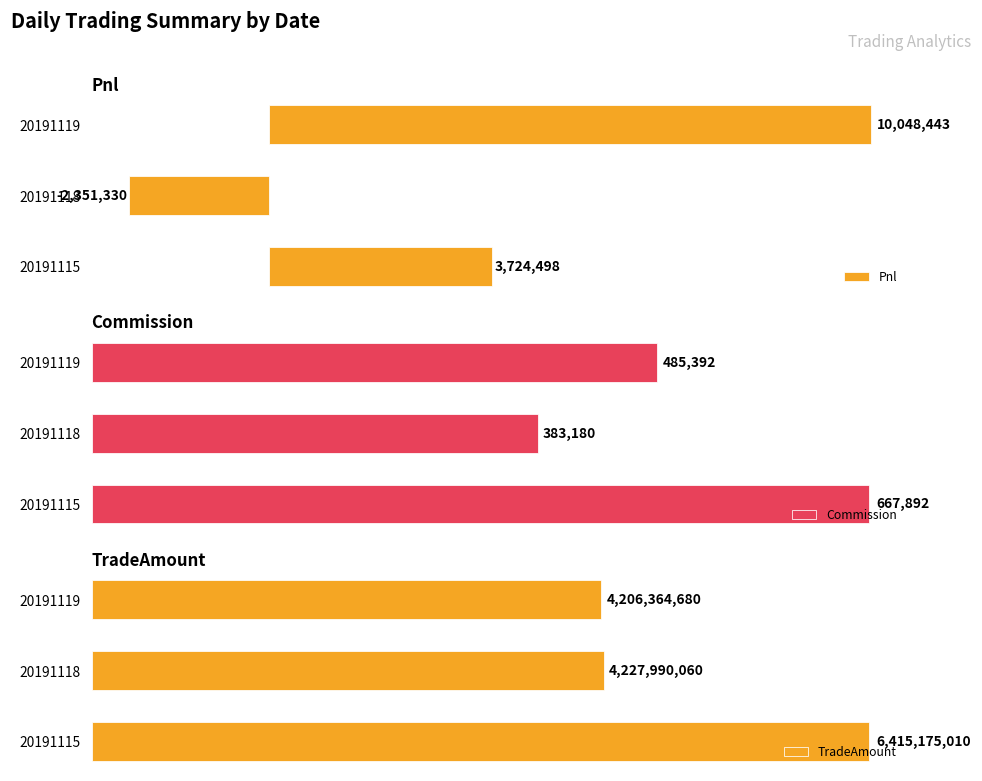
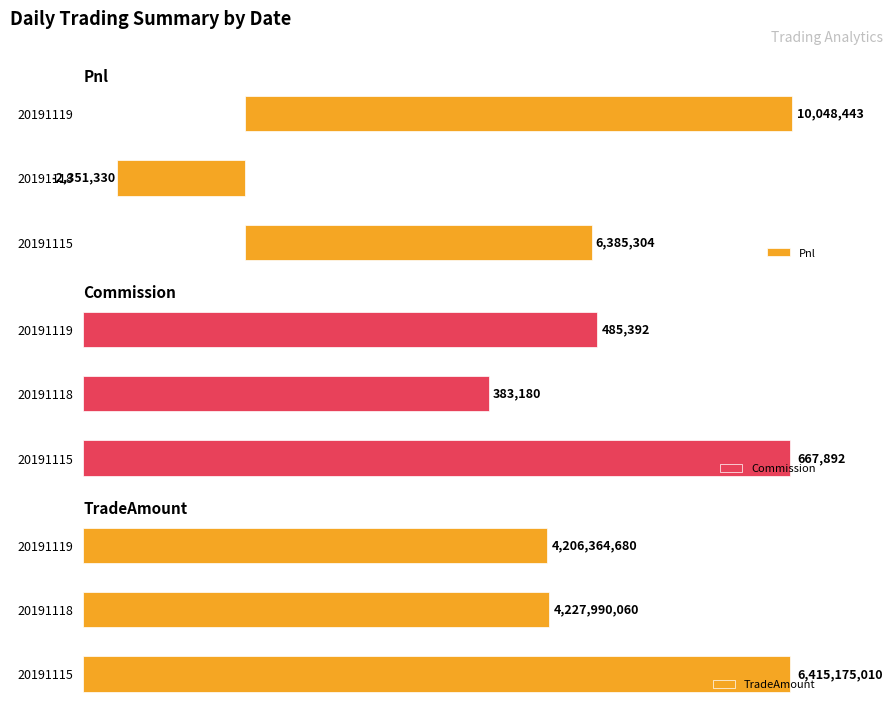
  {
    "Pnl": {
      "20191119": "10,048,443",
      "20191118": "-2,351,330",
-     "20191115": "3,724,498"
+     "20191115": "6,385,304"
    },
    "Commission": {
      "20191119": "485,392",
      "20191118": "383,180",
      "20191115": "667,892"
    },
    "TradeAmount": {
      "20191119": "4,206,364,680",
      "20191118": "4,227,990,060",
      "20191115": "6,415,175,010"
    }
  }
